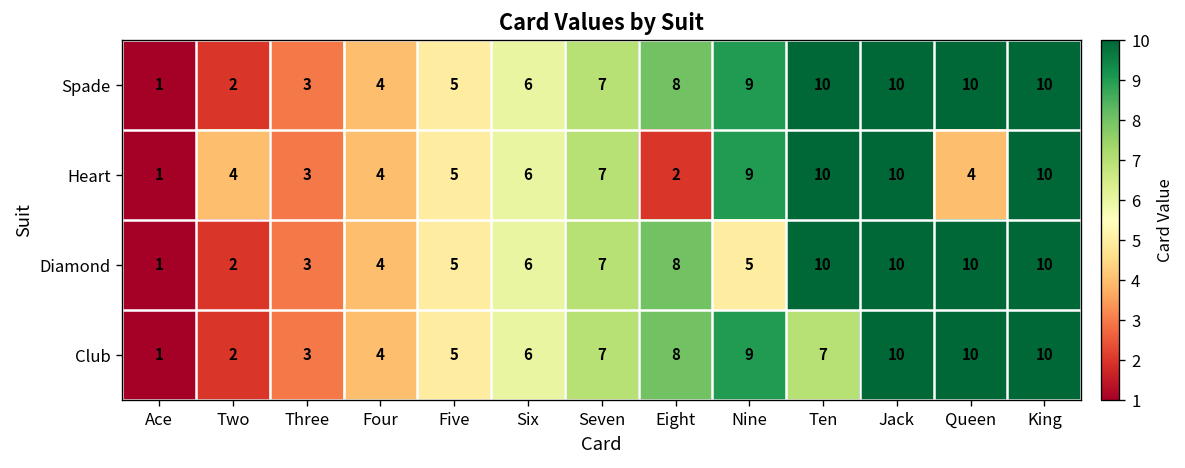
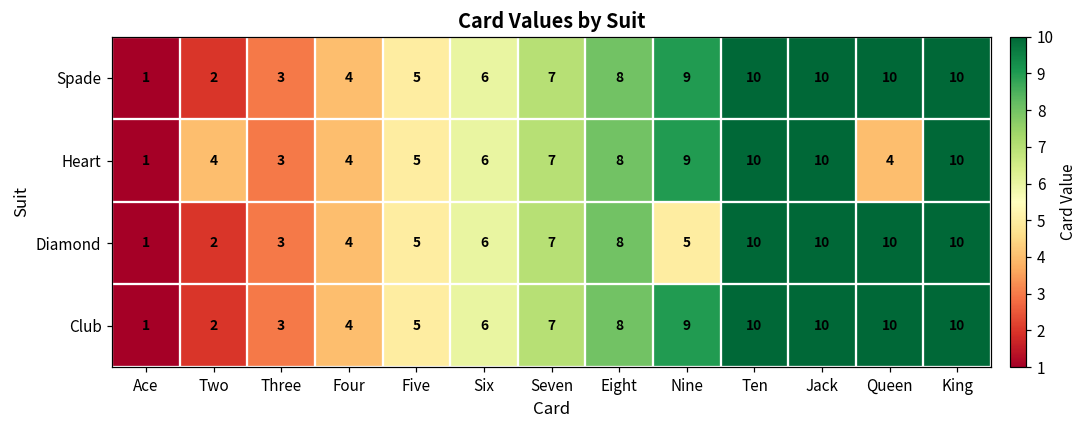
  {
    "Spade": {
      "Ace": 1,
      "Two": 2,
      "Three": 3,
      "Four": 4,
      "Five": 5,
      "Six": 6,
      "Seven": 7,
      "Eight": 8,
      "Nine": 9,
      "Ten": 10,
      "Jack": 10,
      "Queen": 10,
      "King": 10
    },
    "Heart": {
      "Ace": 1,
      "Two": 4,
      "Three": 3,
      "Four": 4,
      "Five": 5,
      "Six": 6,
      "Seven": 7,
-     "Eight": 2,
+     "Eight": 8,
      "Nine": 9,
      "Ten": 10,
      "Jack": 10,
      "Queen": 4,
      "King": 10
    },
    "Diamond": {
      "Ace": 1,
      "Two": 2,
      "Three": 3,
      "Four": 4,
      "Five": 5,
      "Six": 6,
      "Seven": 7,
      "Eight": 8,
      "Nine": 5,
      "Ten": 10,
      "Jack": 10,
      "Queen": 10,
      "King": 10
    },
    "Club": {
      "Ace": 1,
      "Two": 2,
      "Three": 3,
      "Four": 4,
      "Five": 5,
      "Six": 6,
      "Seven": 7,
      "Eight": 8,
      "Nine": 9,
-     "Ten": 7,
+     "Ten": 10,
      "Jack": 10,
      "Queen": 10,
      "King": 10
    }
  }
